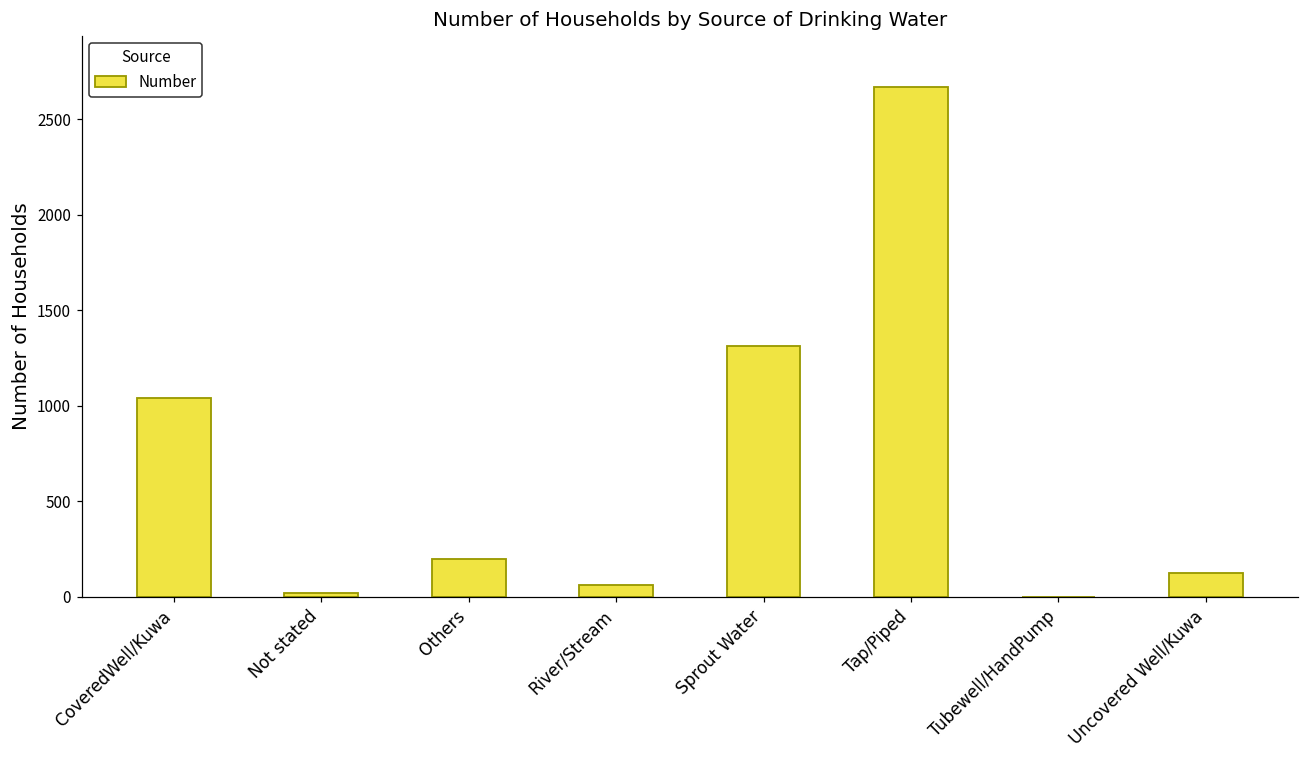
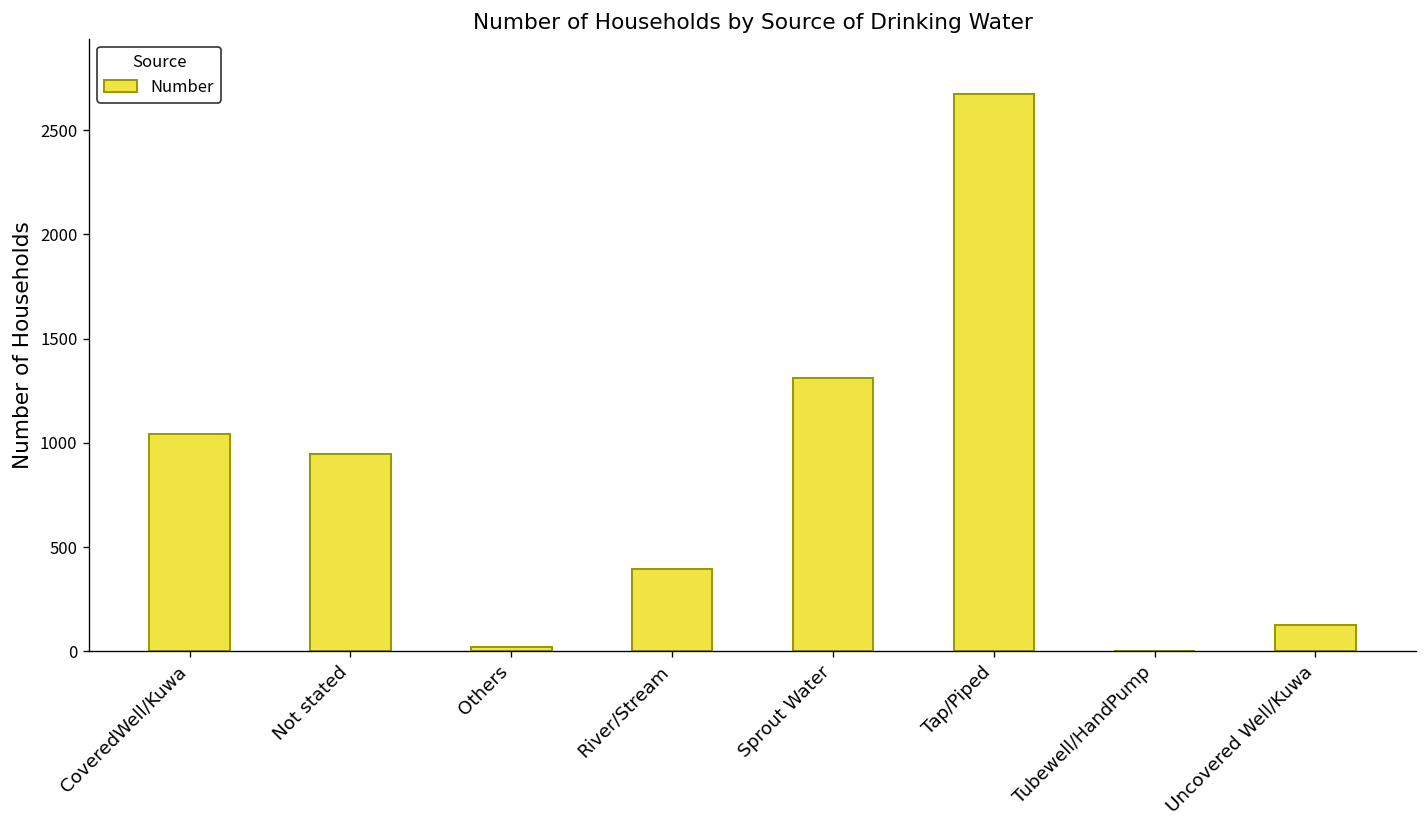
  {
    "CoveredWell/Kuwa": 1040,
-   "Not stated": 20,
-   "Others": 200,
-   "River/Stream": 60,
+   "Not stated": 950,
+   "Others": 20,
+   "River/Stream": 400,
    "Sprout Water": 1310,
    "Tap/Piped": 2670,
    "Uncovered Well/Kuwa": 120
  }
